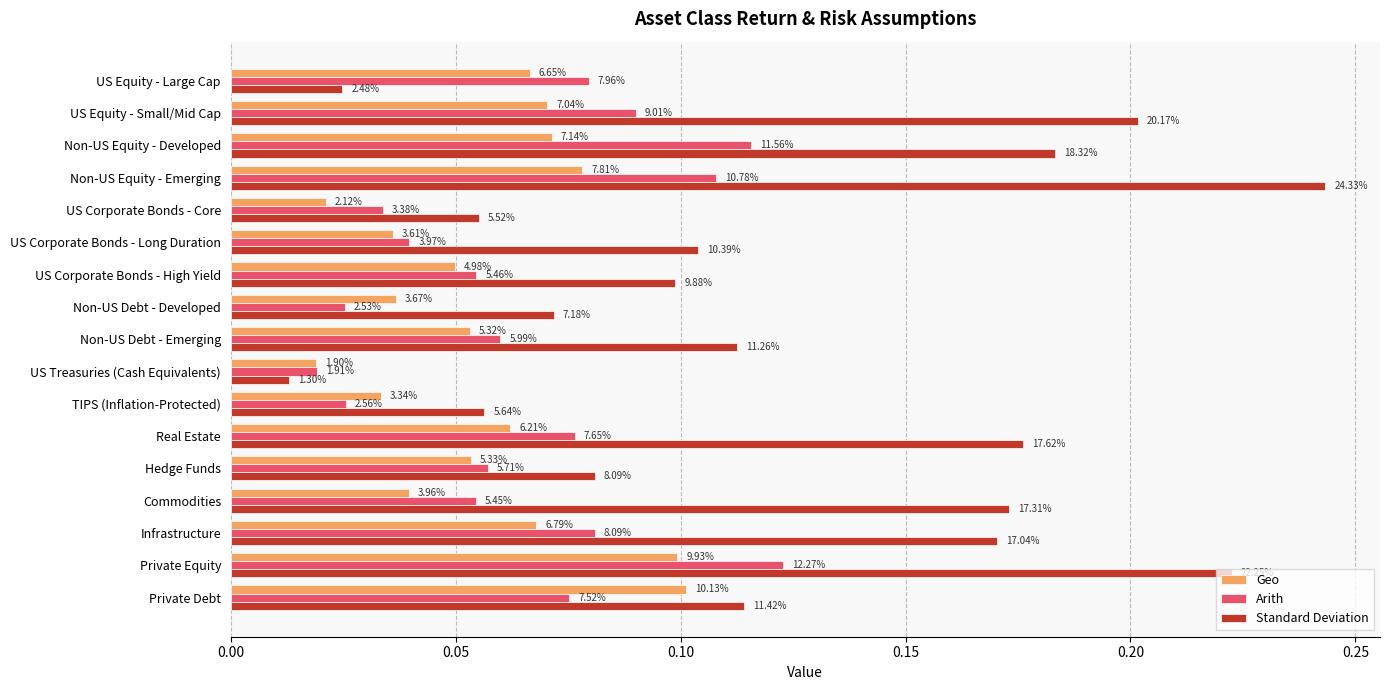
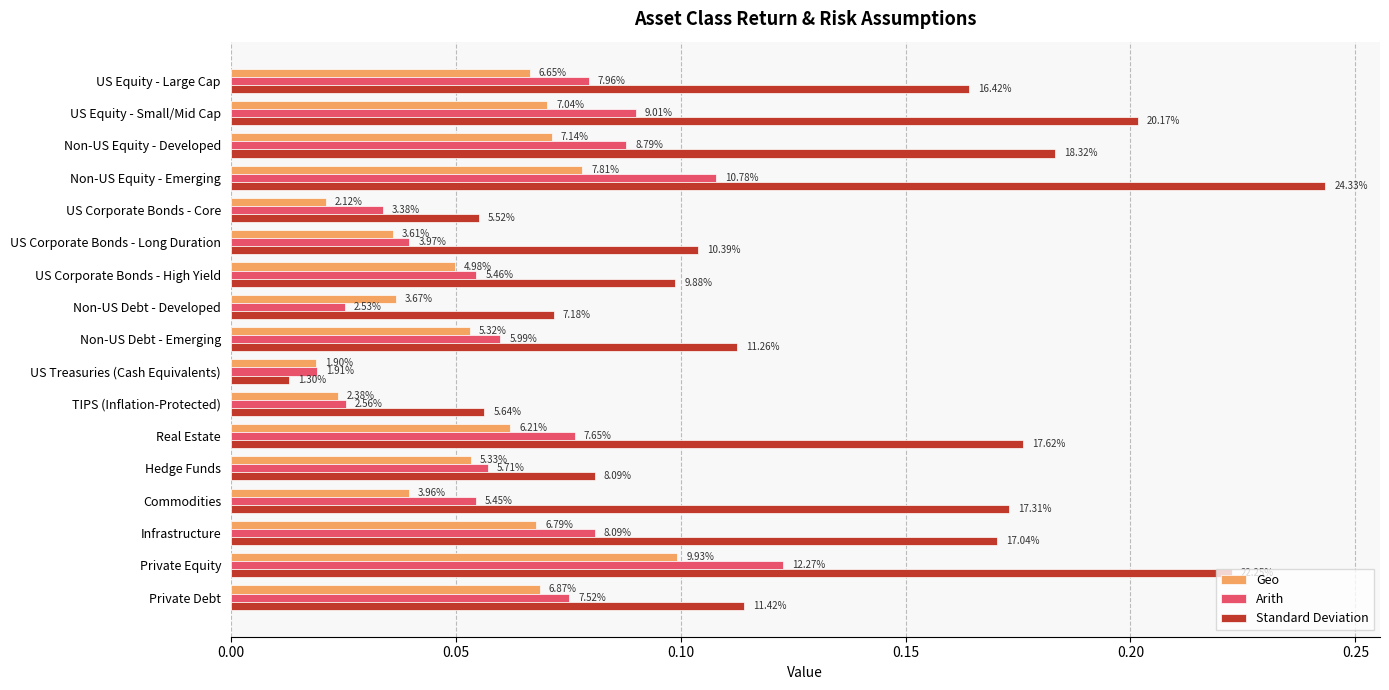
  {
    "Geo": {
      "US Equity - Large Cap": "6.65%",
      "US Equity - Small/Mid Cap": "7.04%",
      "Non-US Equity - Developed": "7.14%",
      "Non-US Equity - Emerging": "7.81%",
      "US Corporate Bonds - Core": "2.12%",
      "US Corporate Bonds - Long Duration": "3.61%",
      "US Corporate Bonds - High Yield": "4.98%",
      "Non-US Debt - Developed": "3.67%",
      "Non-US Debt - Emerging": "5.32%",
-     "TIPS (Inflation-Protected)": "3.34%",
+     "TIPS (Inflation-Protected)": "2.38%",
      "Real Estate": "6.21%",
      "Hedge Funds": "5.33%",
      "Commodities": "3.96%",
      "Infrastructure": "6.79%",
      "Private Equity": "9.93%",
-     "Private Debt": "10.13%"
+     "Private Debt": "6.87%"
    },
    "Arith": {
      "US Equity - Large Cap": "7.96%",
      "US Equity - Small/Mid Cap": "9.01%",
-     "Non-US Equity - Developed": "11.56%",
+     "Non-US Equity - Developed": "8.79%",
      "Non-US Equity - Emerging": "10.78%",
      "US Corporate Bonds - Core": "3.38%",
      "US Corporate Bonds - Long Duration": "3.97%",
      "US Corporate Bonds - High Yield": "5.46%",
      "Non-US Debt - Developed": "2.53%",
      "Non-US Debt - Emerging": "5.99%",
      "TIPS (Inflation-Protected)": "2.56%",
      "Real Estate": "7.65%",
      "Hedge Funds": "5.71%",
      "Commodities": "5.45%",
      "Infrastructure": "8.09%",
      "Private Equity": "12.27%",
      "Private Debt": "7.52%"
    },
    "Standard Deviation": {
-     "US Equity - Large Cap": "2.48%",
+     "US Equity - Large Cap": "16.42%",
      "US Equity - Small/Mid Cap": "20.17%",
      "Non-US Equity - Developed": "18.32%",
      "Non-US Equity - Emerging": "24.33%",
      "US Corporate Bonds - Core": "5.52%",
      "US Corporate Bonds - Long Duration": "10.39%",
      "US Corporate Bonds - High Yield": "9.88%",
      "Non-US Debt - Developed": "7.18%",
      "Non-US Debt - Emerging": "11.26%",
      "US Treasuries (Cash Equivalents)": "1.30%",
      "TIPS (Inflation-Protected)": "5.64%",
      "Real Estate": "17.62%",
      "Hedge Funds": "8.09%",
      "Commodities": "17.31%",
      "Infrastructure": "17.04%",
      "Private Debt": "11.42%"
    }
  }
